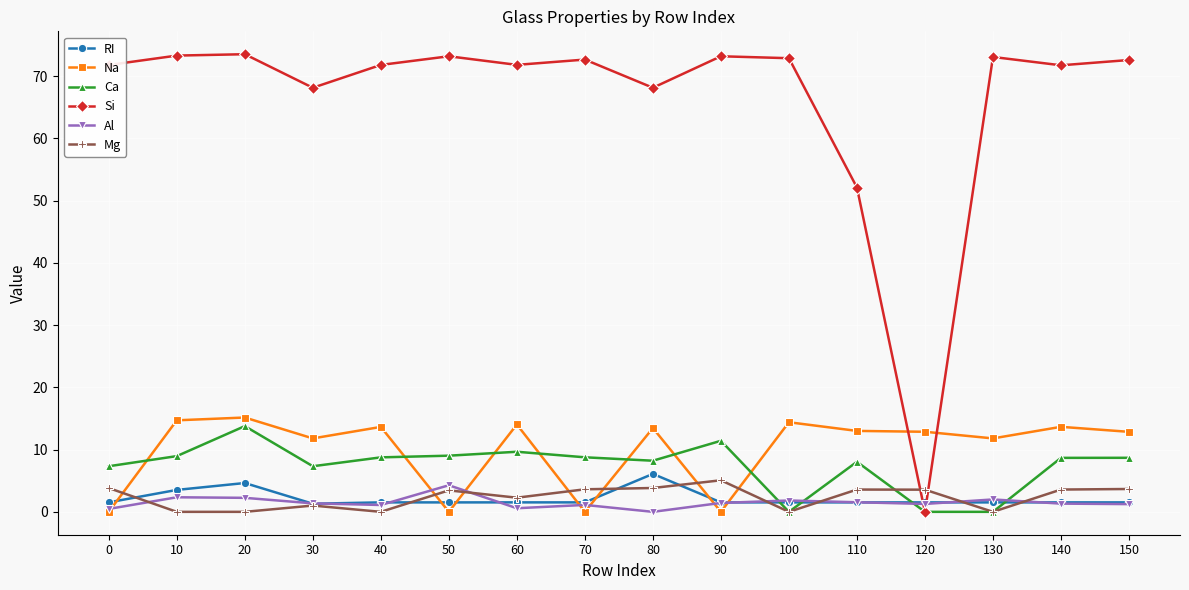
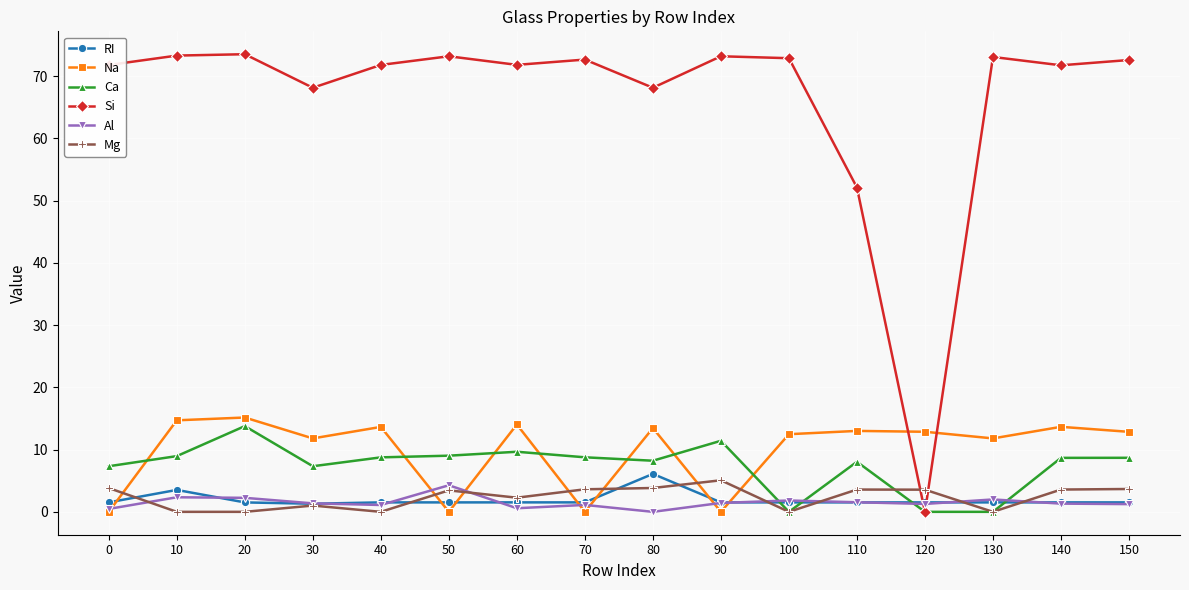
  {
    "RI": {
      "0": 2,
      "10": 4,
-     "20": 5,
+     "20": 2,
      "40": 2,
      "50": 2,
      "60": 2,
      "80": 6,
      "130": 2
    },
    "Na": {
      "0": 0,
      "10": 15,
      "20": 15,
      "30": 12,
      "40": 14,
      "50": 0,
      "60": 14,
      "70": 0,
      "80": 13,
      "90": 0,
-     "100": 14,
+     "100": 12,
      "110": 13,
      "120": 13,
      "130": 12,
      "140": 14,
      "150": 13
    },
    "Ca": {
      "0": 7,
      "10": 9,
      "20": 14,
      "30": 7,
      "40": 9,
      "50": 9,
      "60": 10,
      "70": 9,
      "80": 8,
      "90": 11,
      "110": 8,
      "140": 9,
      "150": 9
    },
    "Si": {
      "10": 73,
      "20": 74,
      "30": 68,
      "40": 72,
      "50": 73,
      "60": 72,
      "70": 73,
      "80": 68,
      "90": 73,
      "100": 73,
      "110": 52,
      "130": 73,
      "140": 72,
      "150": 73
    },
    "Al": {
      "0": 0,
      "10": 2,
      "20": 2,
      "40": 1,
      "50": 4,
      "60": 1,
      "80": 0,
      "130": 2
    },
    "Mg": {
      "0": 4,
      "10": 0,
      "20": 0,
      "40": 0,
      "50": 3,
      "60": 2,
      "70": 4,
      "80": 4,
      "90": 5,
      "110": 4,
      "120": 4,
      "140": 4,
      "150": 4
    }
  }
